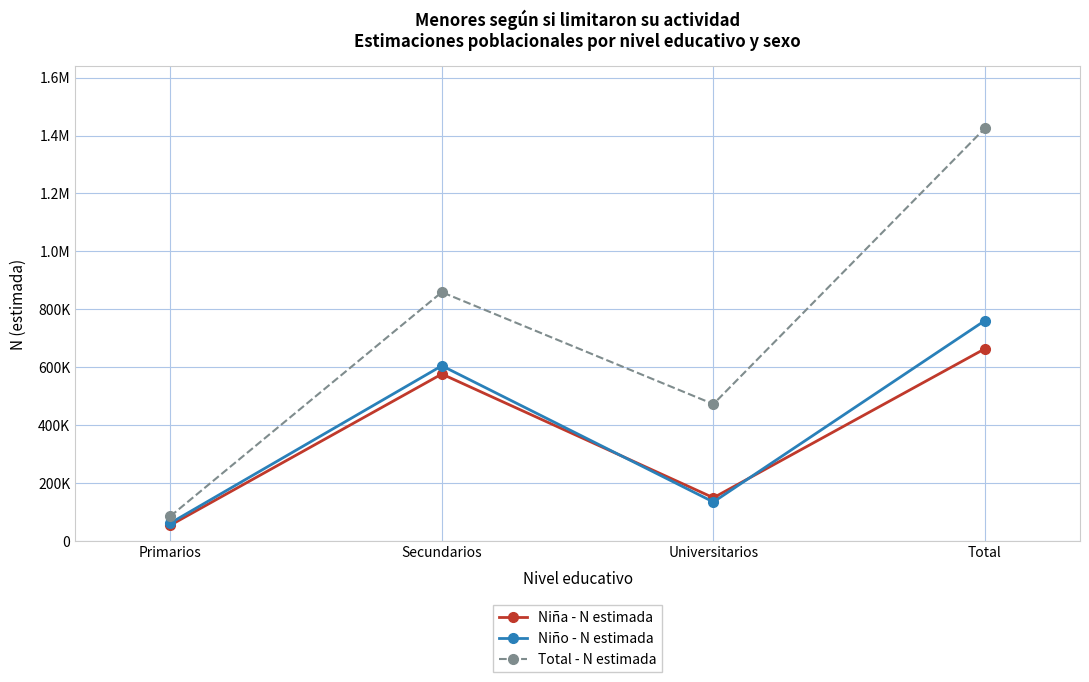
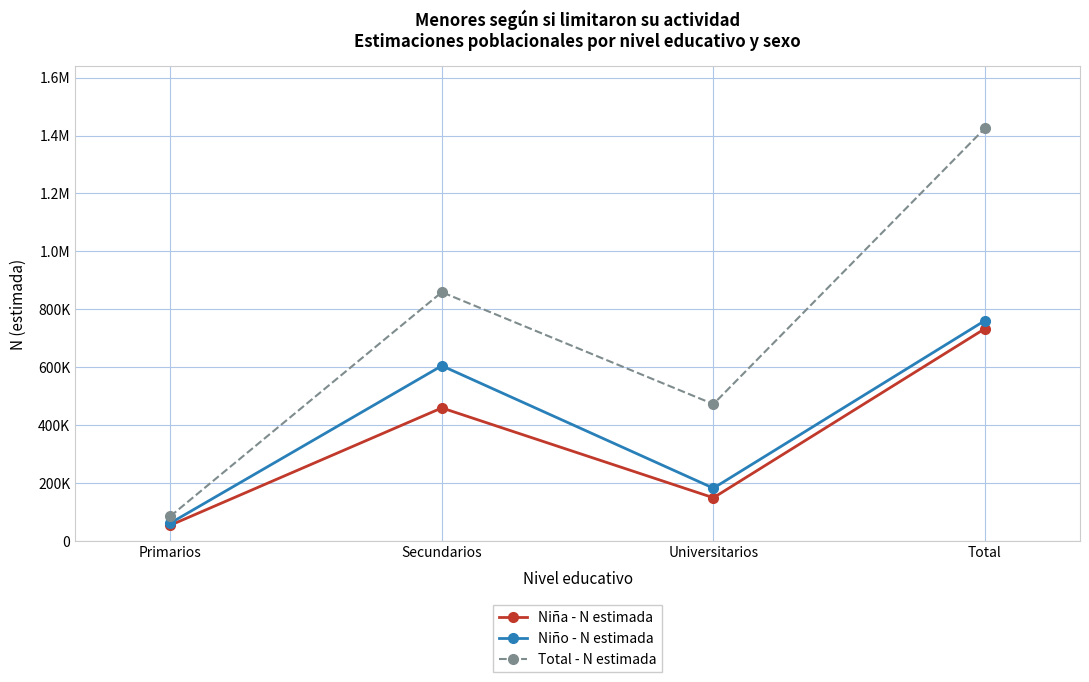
  {
    "Niña - N estimada": {
-     "Secundarios": 580000,
+     "Secundarios": 460000,
      "Universitarios": 150000,
-     "Total": 660000
+     "Total": 730000
    },
    "Niño - N estimada": {
      "Secundarios": 610000,
-     "Universitarios": 130000,
+     "Universitarios": 180000,
      "Total": 760000
    },
    "Total - N estimada": {
      "Primarios": 90000,
      "Secundarios": 860000,
      "Universitarios": 470000,
      "Total": 1430000
    }
  }
